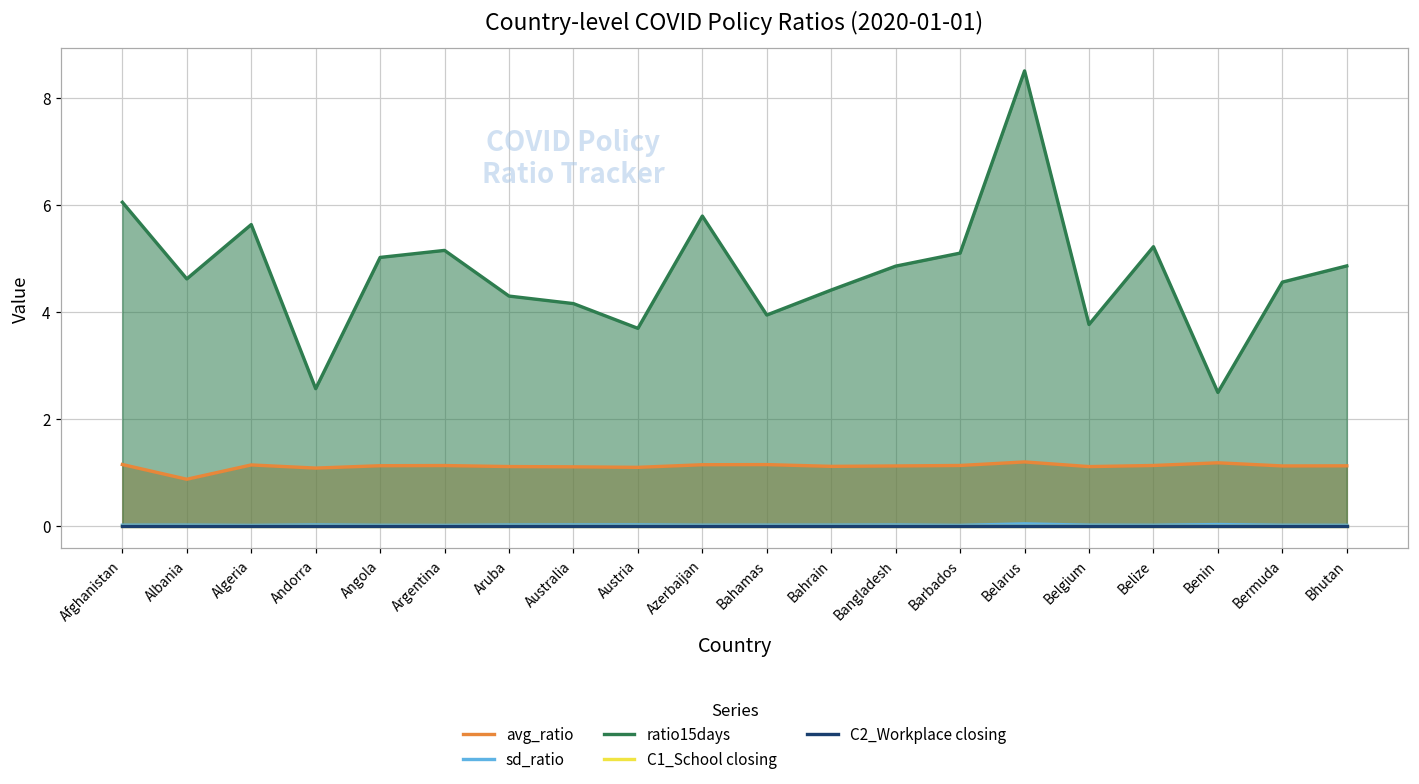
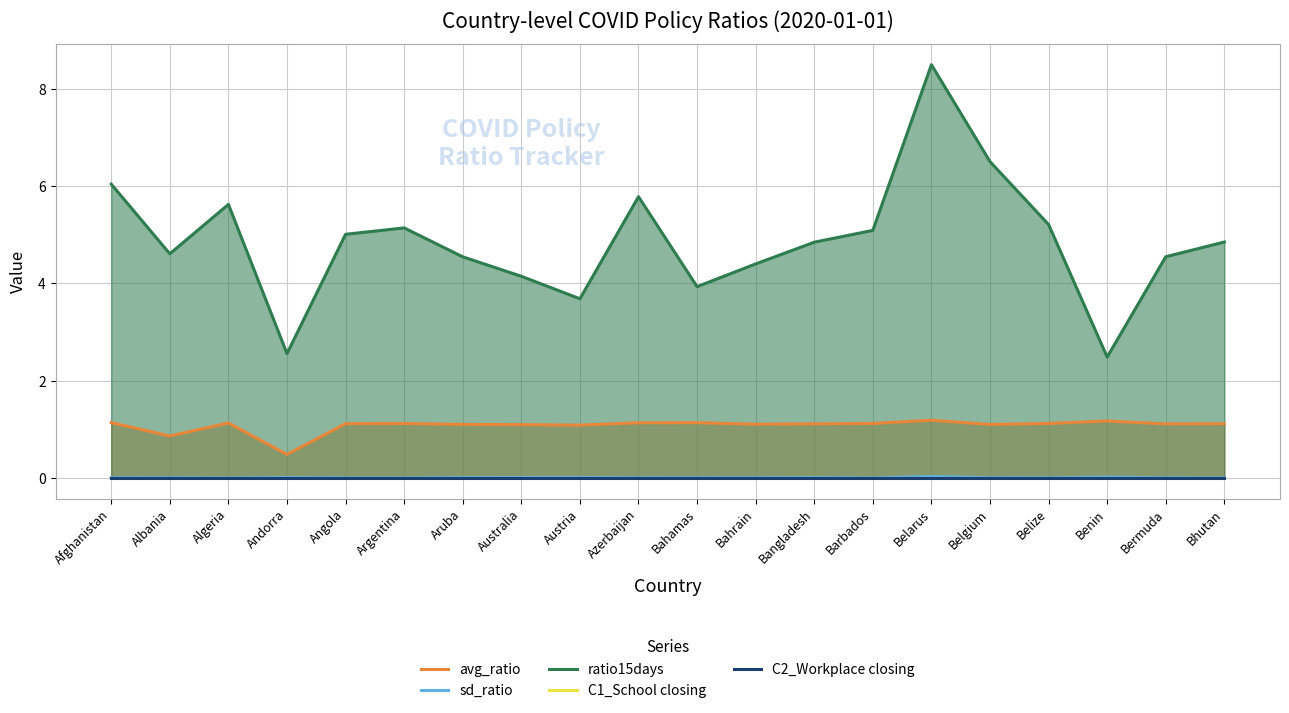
  {
    "avg_ratio": {
      "Afghanistan": 1.1,
      "Albania": 0.9,
      "Algeria": 1.1,
-     "Andorra": 1.1,
+     "Andorra": 0.5,
      "Angola": 1.1,
      "Argentina": 1.1,
      "Aruba": 1.1,
      "Australia": 1.1,
      "Austria": 1.1,
      "Azerbaijan": 1.1,
      "Bahamas": 1.1,
      "Bahrain": 1.1,
      "Bangladesh": 1.1,
      "Barbados": 1.1,
      "Belarus": 1.2,
      "Belgium": 1.1,
      "Belize": 1.1,
      "Benin": 1.2,
      "Bermuda": 1.1,
      "Bhutan": 1.1
    },
    "ratio15days": {
      "Afghanistan": 6.0,
      "Albania": 4.6,
      "Algeria": 5.6,
      "Andorra": 2.6,
      "Angola": 5.0,
      "Argentina": 5.1,
-     "Aruba": 4.3,
+     "Aruba": 4.5,
      "Australia": 4.1,
      "Austria": 3.7,
      "Azerbaijan": 5.8,
      "Bahamas": 3.9,
      "Bahrain": 4.4,
      "Bangladesh": 4.8,
      "Barbados": 5.1,
      "Belarus": 8.5,
-     "Belgium": 3.8,
+     "Belgium": 6.5,
      "Belize": 5.2,
      "Benin": 2.5,
      "Bermuda": 4.5,
      "Bhutan": 4.9
    }
  }
